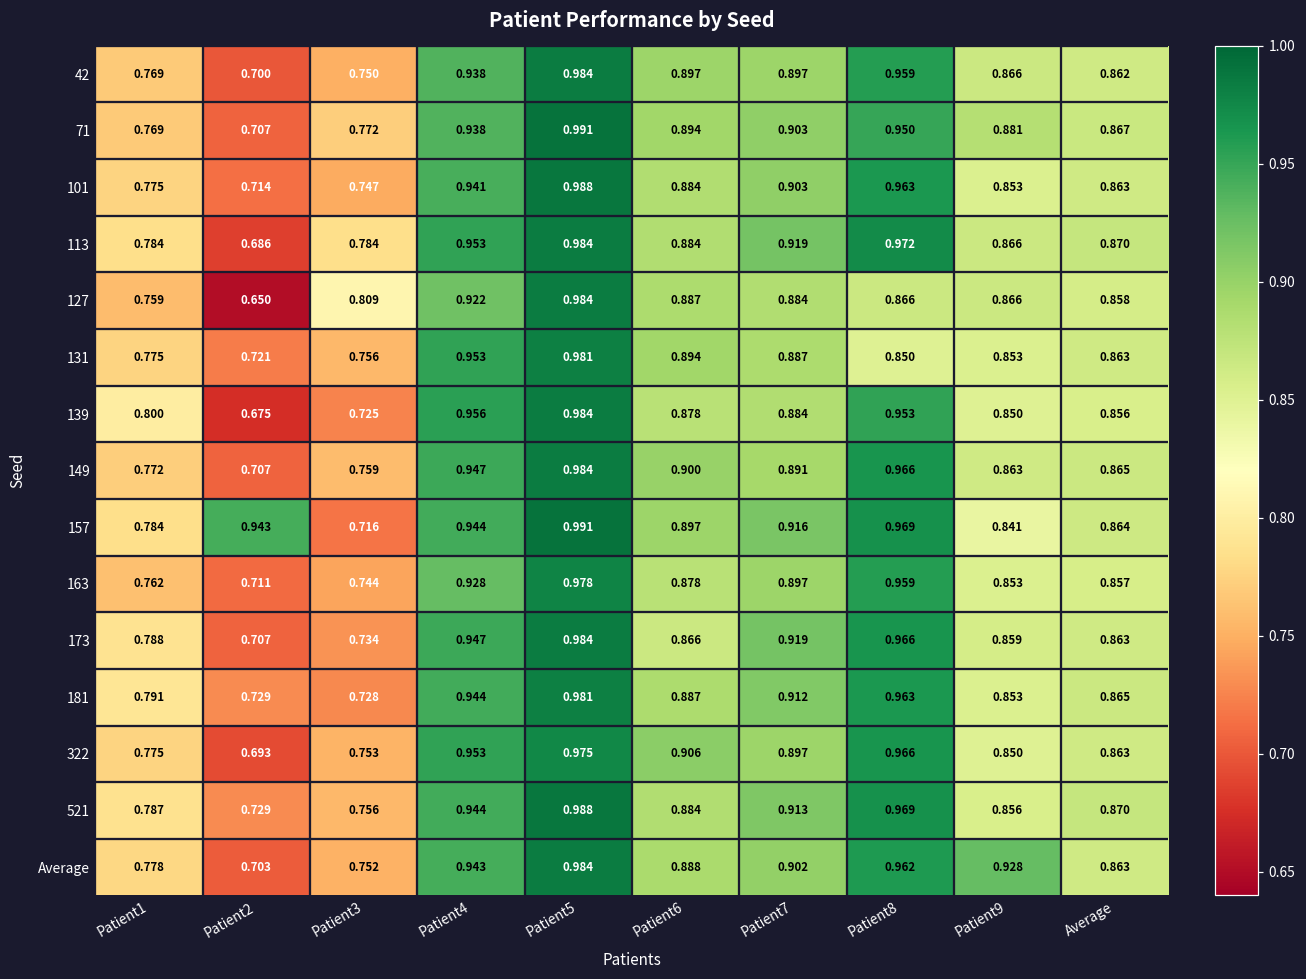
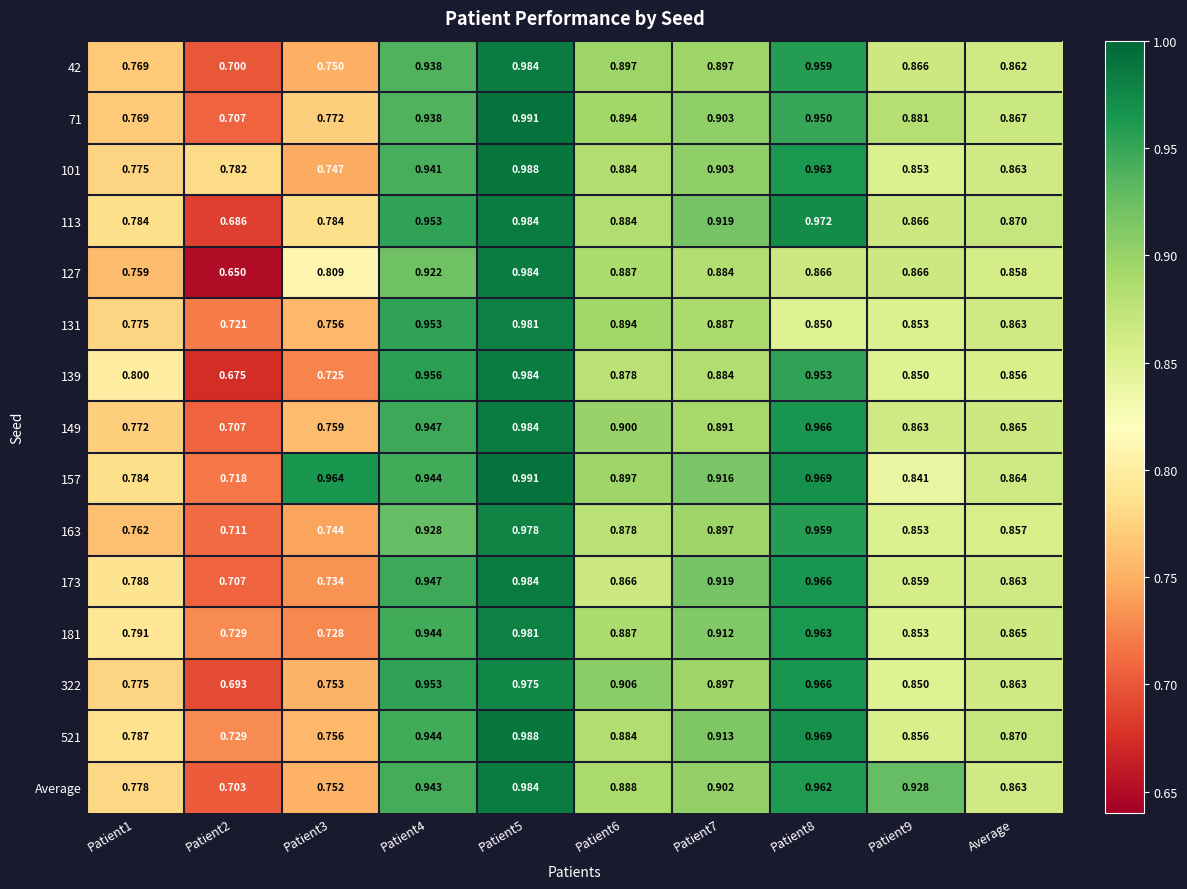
  {
    "42": {
      "Patient1": 0.769,
      "Patient2": 0.700,
      "Patient3": 0.750,
      "Patient4": 0.938,
      "Patient5": 0.984,
      "Patient6": 0.897,
      "Patient7": 0.897,
      "Patient8": 0.959,
      "Patient9": 0.866,
      "Average": 0.862
    },
    "71": {
      "Patient1": 0.769,
      "Patient2": 0.707,
      "Patient3": 0.772,
      "Patient4": 0.938,
      "Patient5": 0.991,
      "Patient6": 0.894,
      "Patient7": 0.903,
      "Patient8": 0.950,
      "Patient9": 0.881,
      "Average": 0.867
    },
    "101": {
      "Patient1": 0.775,
-     "Patient2": 0.714,
+     "Patient2": 0.782,
      "Patient3": 0.747,
      "Patient4": 0.941,
      "Patient5": 0.988,
      "Patient6": 0.884,
      "Patient7": 0.903,
      "Patient8": 0.963,
      "Patient9": 0.853,
      "Average": 0.863
    },
    "113": {
      "Patient1": 0.784,
      "Patient2": 0.686,
      "Patient3": 0.784,
      "Patient4": 0.953,
      "Patient5": 0.984,
      "Patient6": 0.884,
      "Patient7": 0.919,
      "Patient8": 0.972,
      "Patient9": 0.866,
      "Average": 0.870
    },
    "127": {
      "Patient1": 0.759,
      "Patient2": 0.650,
      "Patient3": 0.809,
      "Patient4": 0.922,
      "Patient5": 0.984,
      "Patient6": 0.887,
      "Patient7": 0.884,
      "Patient8": 0.866,
      "Patient9": 0.866,
      "Average": 0.858
    },
    "131": {
      "Patient1": 0.775,
      "Patient2": 0.721,
      "Patient3": 0.756,
      "Patient4": 0.953,
      "Patient5": 0.981,
      "Patient6": 0.894,
      "Patient7": 0.887,
      "Patient8": 0.850,
      "Patient9": 0.853,
      "Average": 0.863
    },
    "139": {
      "Patient1": 0.800,
      "Patient2": 0.675,
      "Patient3": 0.725,
      "Patient4": 0.956,
      "Patient5": 0.984,
      "Patient6": 0.878,
      "Patient7": 0.884,
      "Patient8": 0.953,
      "Patient9": 0.850,
      "Average": 0.856
    },
    "149": {
      "Patient1": 0.772,
      "Patient2": 0.707,
      "Patient3": 0.759,
      "Patient4": 0.947,
      "Patient5": 0.984,
      "Patient6": 0.900,
      "Patient7": 0.891,
      "Patient8": 0.966,
      "Patient9": 0.863,
      "Average": 0.865
    },
    "157": {
      "Patient1": 0.784,
-     "Patient2": 0.943,
-     "Patient3": 0.716,
+     "Patient2": 0.718,
+     "Patient3": 0.964,
      "Patient4": 0.944,
      "Patient5": 0.991,
      "Patient6": 0.897,
      "Patient7": 0.916,
      "Patient8": 0.969,
      "Patient9": 0.841,
      "Average": 0.864
    },
    "163": {
      "Patient1": 0.762,
      "Patient2": 0.711,
      "Patient3": 0.744,
      "Patient4": 0.928,
      "Patient5": 0.978,
      "Patient6": 0.878,
      "Patient7": 0.897,
      "Patient8": 0.959,
      "Patient9": 0.853,
      "Average": 0.857
    },
    "173": {
      "Patient1": 0.788,
      "Patient2": 0.707,
      "Patient3": 0.734,
      "Patient4": 0.947,
      "Patient5": 0.984,
      "Patient6": 0.866,
      "Patient7": 0.919,
      "Patient8": 0.966,
      "Patient9": 0.859,
      "Average": 0.863
    },
    "181": {
      "Patient1": 0.791,
      "Patient2": 0.729,
      "Patient3": 0.728,
      "Patient4": 0.944,
      "Patient5": 0.981,
      "Patient6": 0.887,
      "Patient7": 0.912,
      "Patient8": 0.963,
      "Patient9": 0.853,
      "Average": 0.865
    },
    "322": {
      "Patient1": 0.775,
      "Patient2": 0.693,
      "Patient3": 0.753,
      "Patient4": 0.953,
      "Patient5": 0.975,
      "Patient6": 0.906,
      "Patient7": 0.897,
      "Patient8": 0.966,
      "Patient9": 0.850,
      "Average": 0.863
    },
    "521": {
      "Patient1": 0.787,
      "Patient2": 0.729,
      "Patient3": 0.756,
      "Patient4": 0.944,
      "Patient5": 0.988,
      "Patient6": 0.884,
      "Patient7": 0.913,
      "Patient8": 0.969,
      "Patient9": 0.856,
      "Average": 0.870
    },
    "Average": {
      "Patient1": 0.778,
      "Patient2": 0.703,
      "Patient3": 0.752,
      "Patient4": 0.943,
      "Patient5": 0.984,
      "Patient6": 0.888,
      "Patient7": 0.902,
      "Patient8": 0.962,
      "Patient9": 0.928,
      "Average": 0.863
    }
  }
